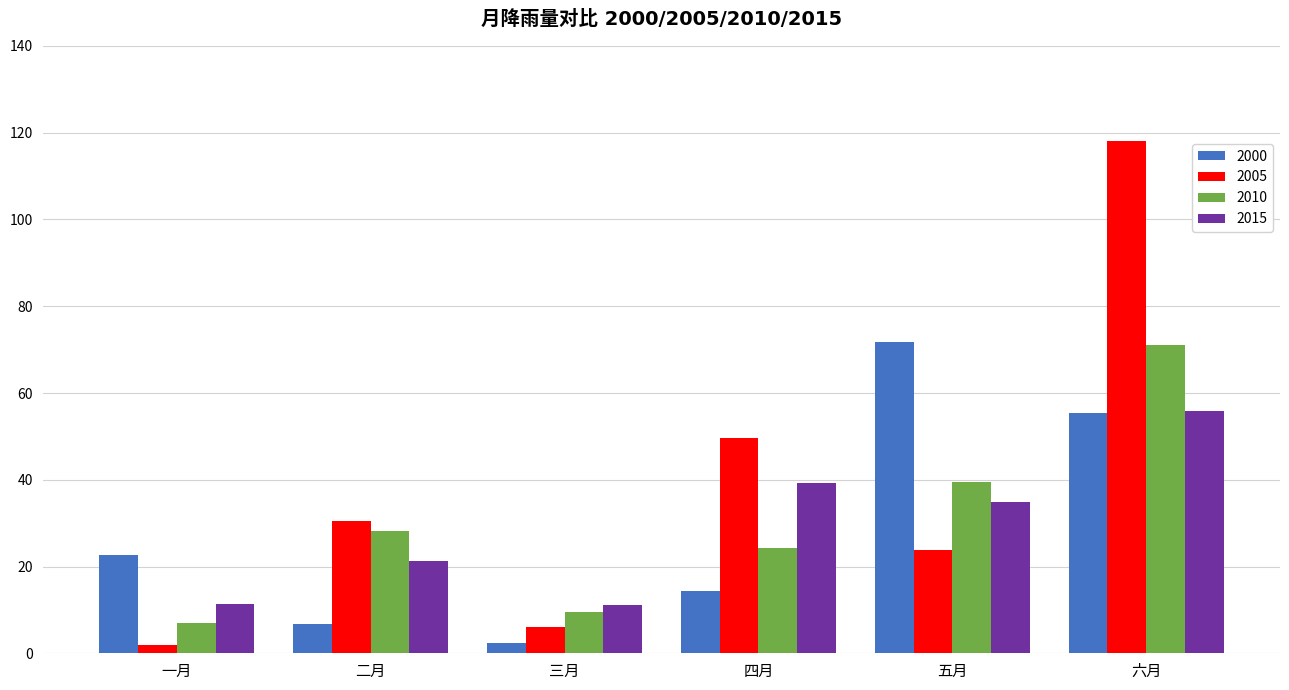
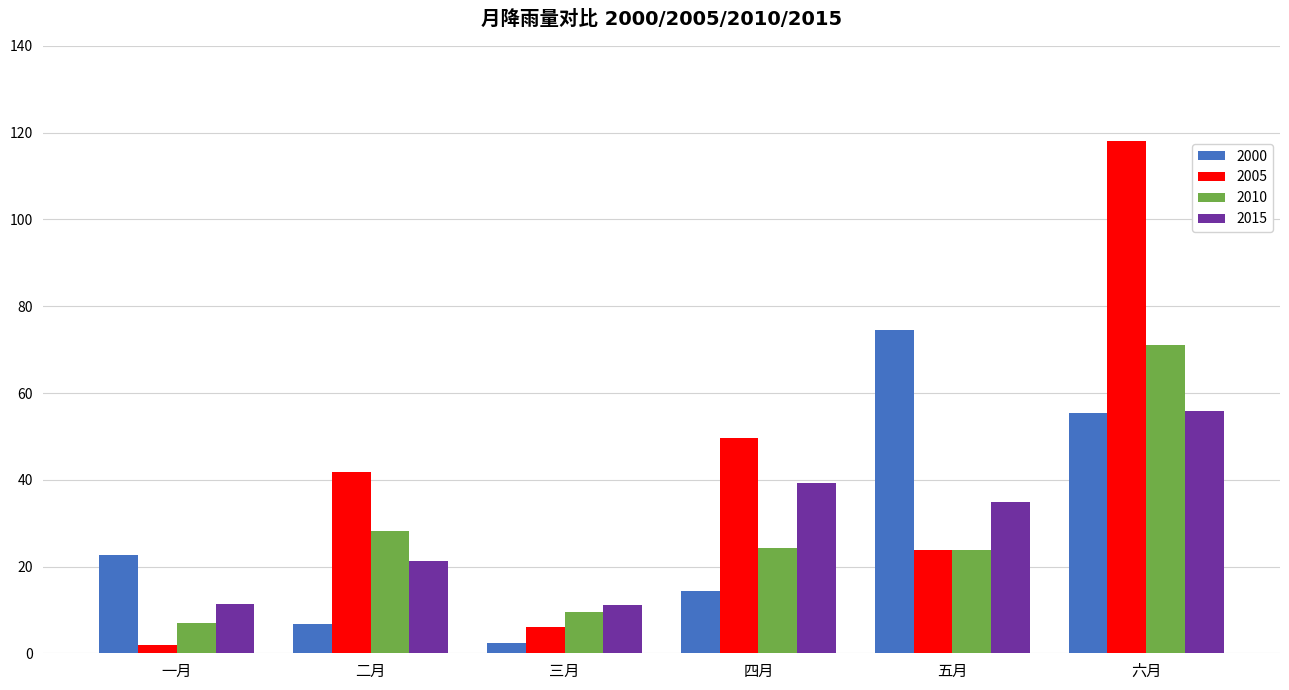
  {
    "2000": {
      "一月": 23,
      "二月": 7,
      "三月": 2,
      "四月": 14,
-     "五月": 72,
+     "五月": 75,
      "六月": 55
    },
    "2005": {
      "一月": 2,
-     "二月": 30,
+     "二月": 42,
      "三月": 6,
      "四月": 50,
      "五月": 24,
      "六月": 118
    },
    "2010": {
      "一月": 7,
      "二月": 28,
      "三月": 9,
      "四月": 24,
-     "五月": 39,
+     "五月": 24,
      "六月": 71
    },
    "2015": {
      "一月": 11,
      "二月": 21,
      "三月": 11,
      "四月": 39,
      "五月": 35,
      "六月": 56
    }
  }
